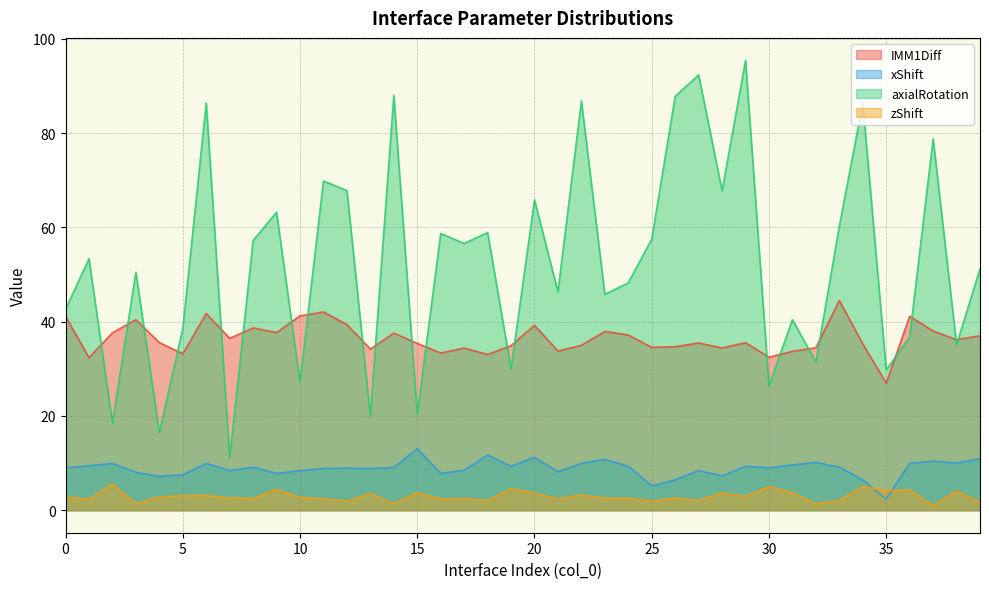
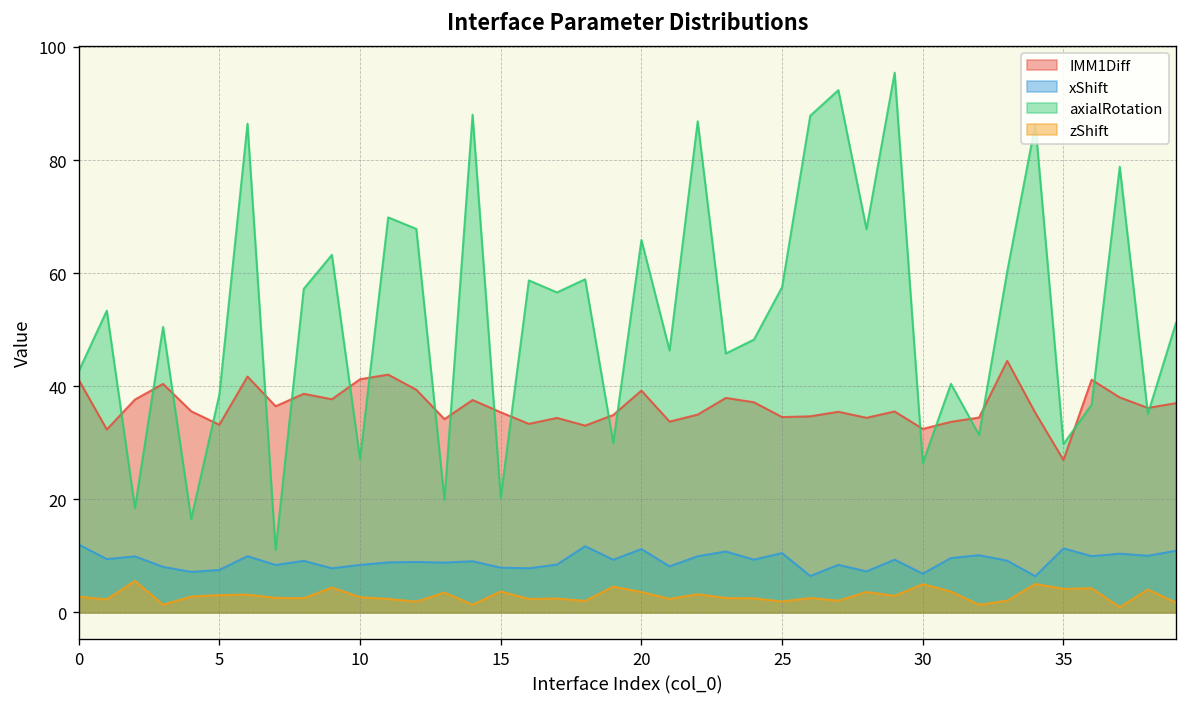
  {
    "IMM1Diff": {
      "0": 41,
      "5": 33,
      "10": 41,
      "15": 35,
      "20": 39,
      "25": 35,
      "30": 32,
      "35": 27
    },
    "xShift": {
-     "0": 9,
+     "0": 12,
      "5": 8,
      "10": 8,
-     "15": 13,
+     "15": 8,
      "20": 11,
-     "25": 5,
-     "30": 9,
-     "35": 2
+     "25": 11,
+     "30": 7,
+     "35": 11
    },
    "axialRotation": {
      "0": 43,
      "5": 39,
      "10": 27,
      "15": 20,
      "20": 66,
      "25": 58,
      "30": 26,
      "35": 30
    },
    "zShift": {
      "0": 3,
      "5": 3,
      "10": 3,
      "15": 4,
      "20": 4,
      "25": 2,
      "30": 5,
      "35": 4
    }
  }
